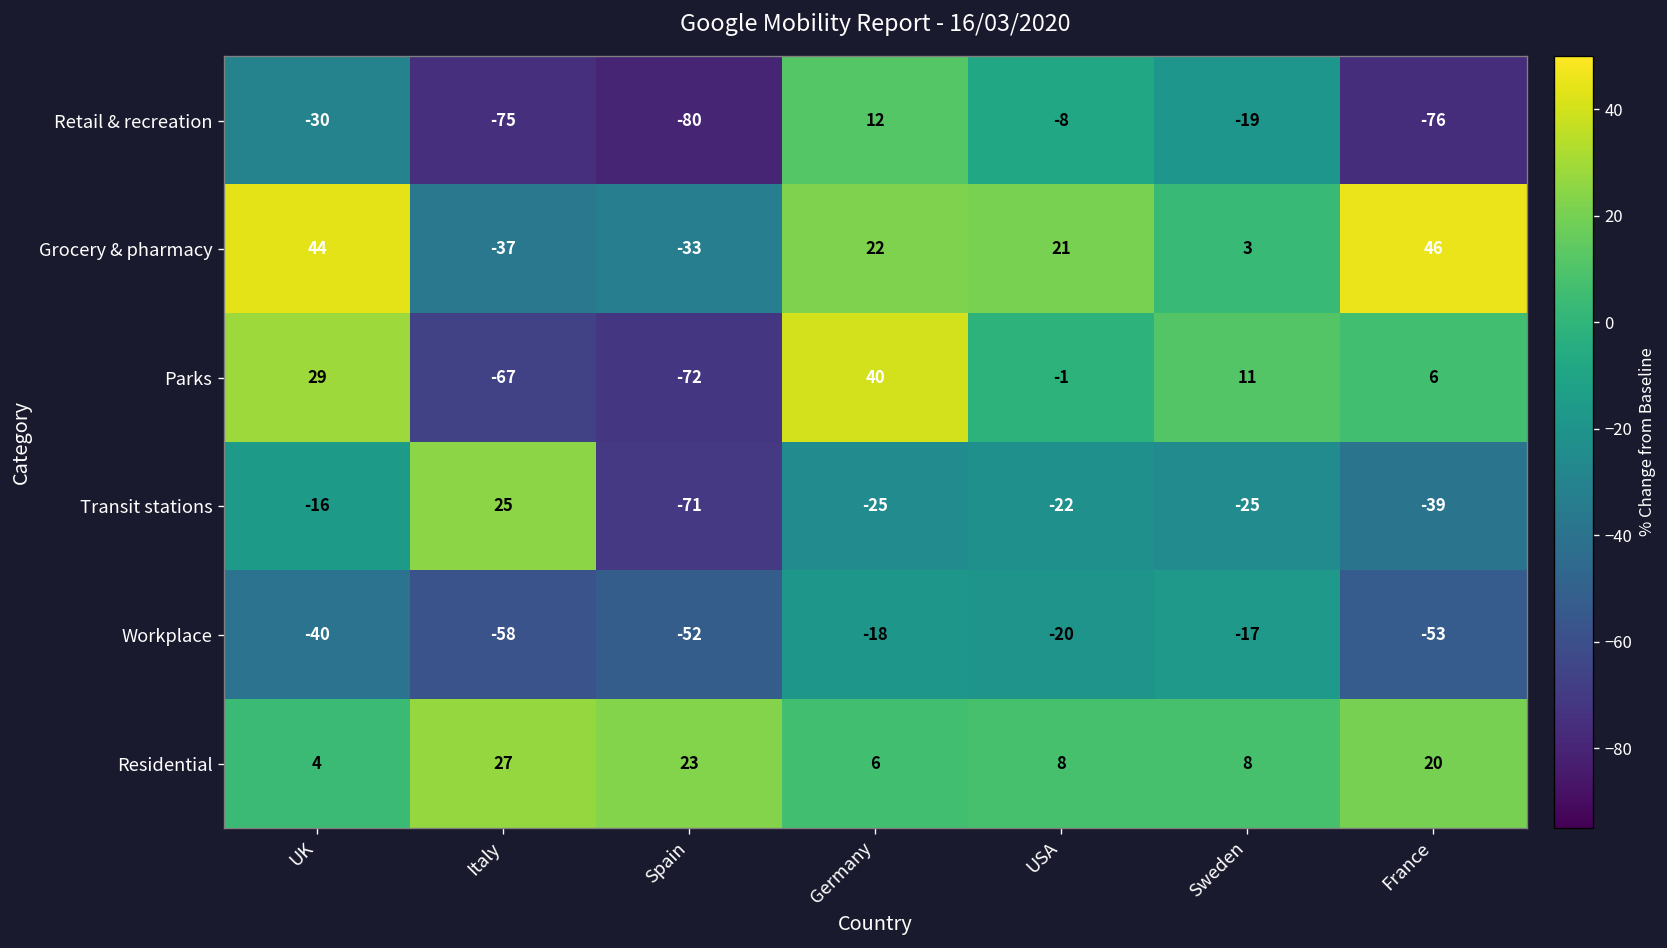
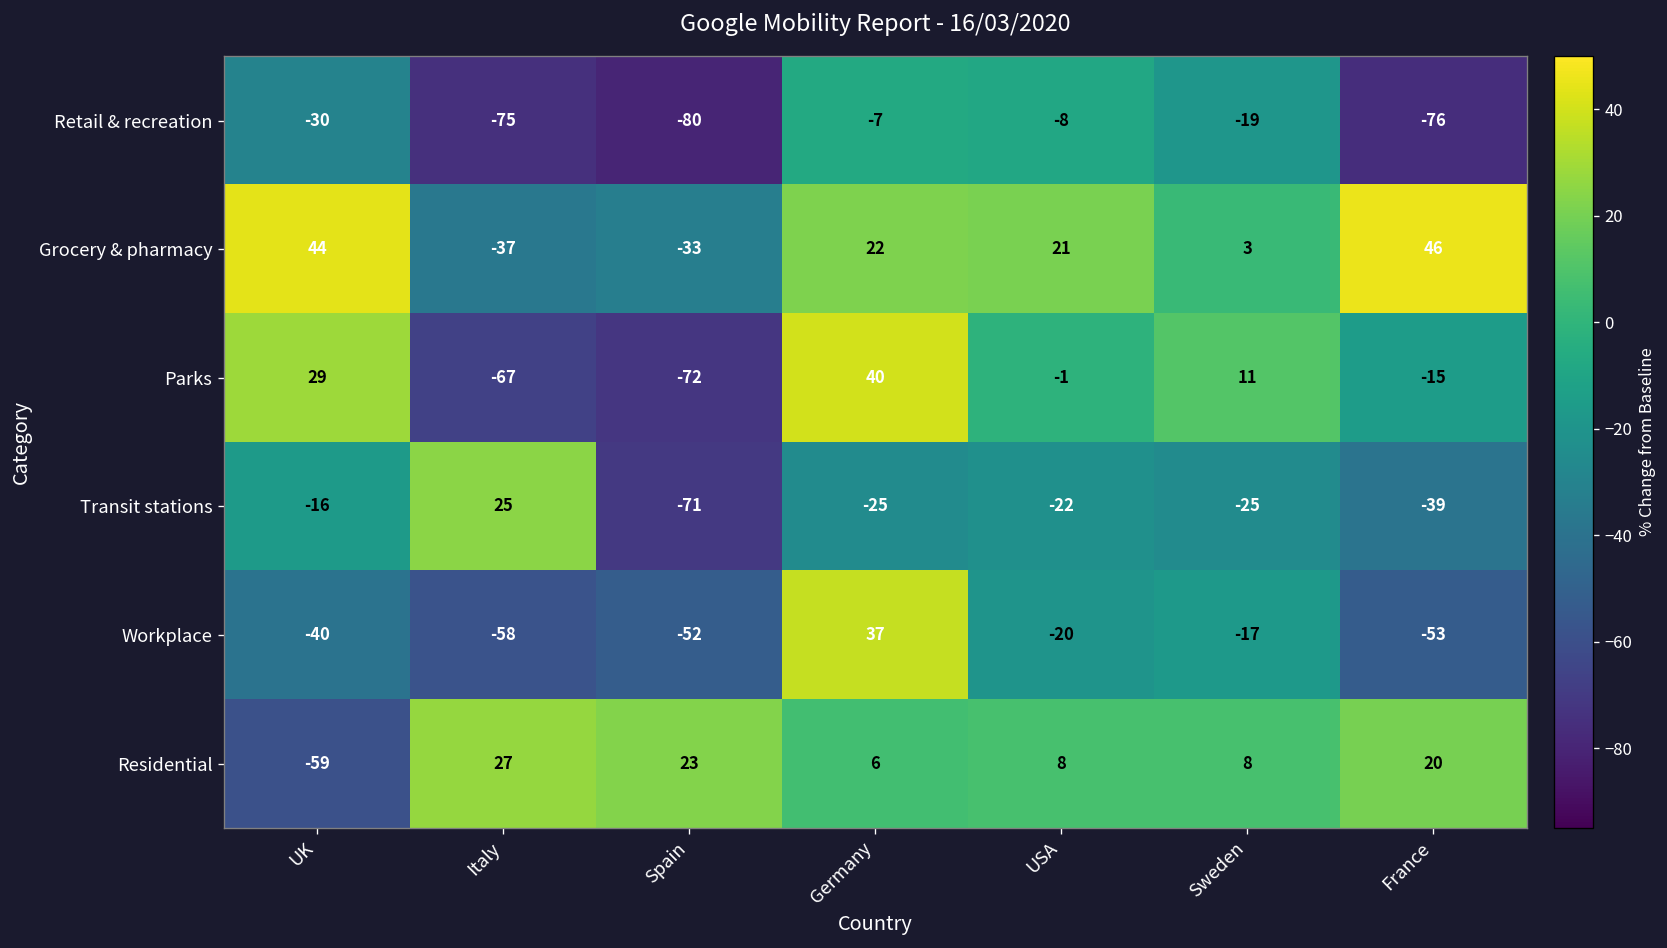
  {
    "Retail & recreation": {
      "UK": -30,
      "Italy": -75,
      "Spain": -80,
-     "Germany": 12,
+     "Germany": -7,
      "USA": -8,
      "Sweden": -19,
      "France": -76
    },
    "Grocery & pharmacy": {
      "UK": 44,
      "Italy": -37,
      "Spain": -33,
      "Germany": 22,
      "USA": 21,
      "Sweden": 3,
      "France": 46
    },
    "Parks": {
      "UK": 29,
      "Italy": -67,
      "Spain": -72,
      "Germany": 40,
      "USA": -1,
      "Sweden": 11,
-     "France": 6
+     "France": -15
    },
    "Transit stations": {
      "UK": -16,
      "Italy": 25,
      "Spain": -71,
      "Germany": -25,
      "USA": -22,
      "Sweden": -25,
      "France": -39
    },
    "Workplace": {
      "UK": -40,
      "Italy": -58,
      "Spain": -52,
-     "Germany": -18,
+     "Germany": 37,
      "USA": -20,
      "Sweden": -17,
      "France": -53
    },
    "Residential": {
-     "UK": 4,
+     "UK": -59,
      "Italy": 27,
      "Spain": 23,
      "Germany": 6,
      "USA": 8,
      "Sweden": 8,
      "France": 20
    }
  }
